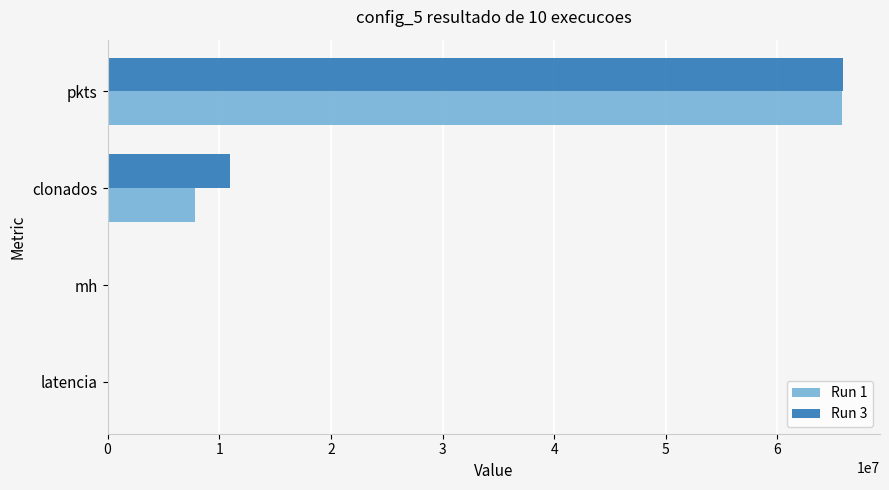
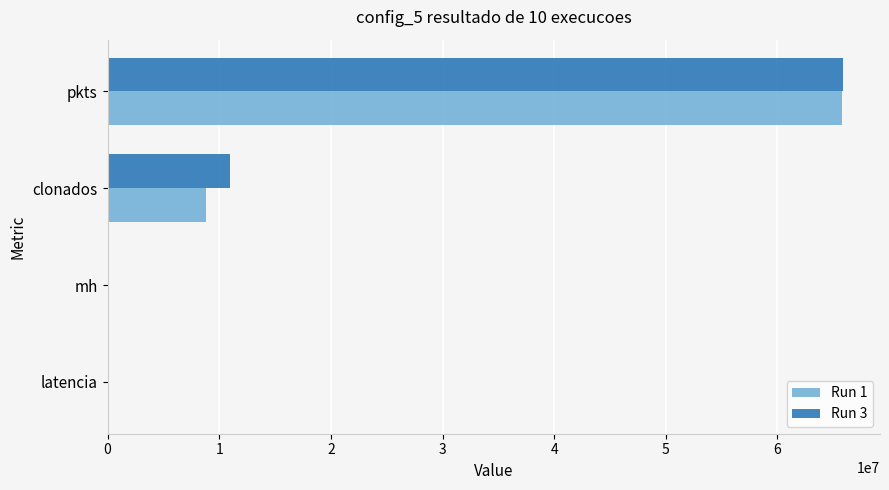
  {
    "Run 1": {
      "pkts": 65800000,
-     "clonados": 7800000
+     "clonados": 8800000
    },
    "Run 3": {
      "pkts": 65900000,
      "clonados": 11000000
    }
  }
